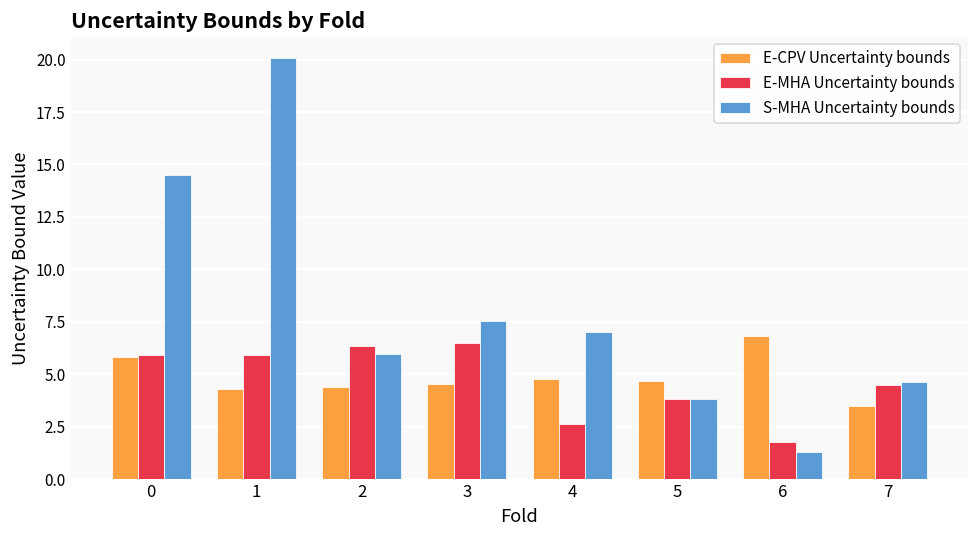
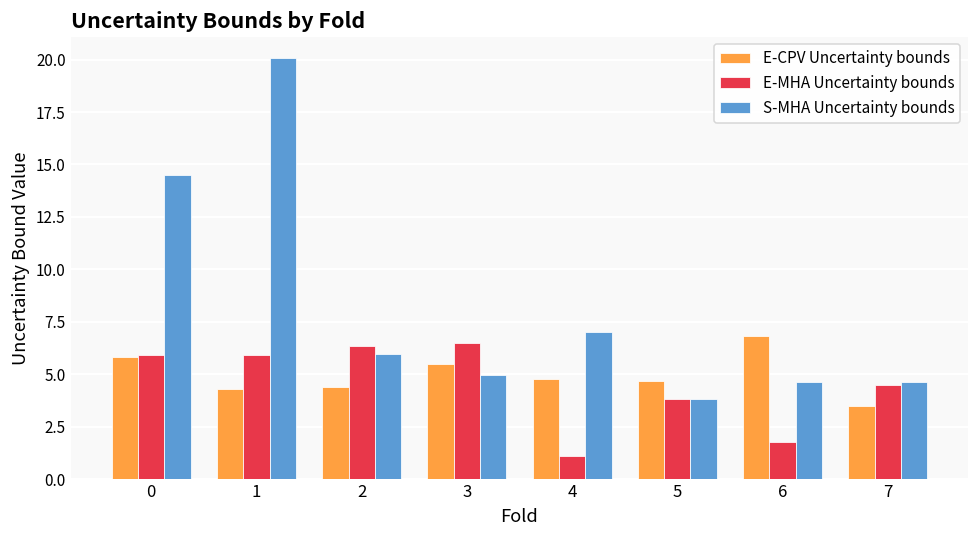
  {
    "E-CPV Uncertainty bounds": {
      "0": 5.8,
      "1": 4.3,
      "2": 4.4,
-     "3": 4.5,
+     "3": 5.5,
      "4": 4.8,
      "5": 4.7,
      "6": 6.8,
      "7": 3.5
    },
    "E-MHA Uncertainty bounds": {
      "0": 5.9,
      "1": 5.9,
      "2": 6.4,
      "3": 6.5,
-     "4": 2.6,
+     "4": 1.1,
      "5": 3.8,
      "6": 1.8,
      "7": 4.5
    },
    "S-MHA Uncertainty bounds": {
      "0": 14.5,
      "1": 20.1,
      "2": 6.0,
-     "3": 7.5,
+     "3": 5.0,
      "4": 7.0,
      "5": 3.8,
-     "6": 1.3,
+     "6": 4.6,
      "7": 4.6
    }
  }
